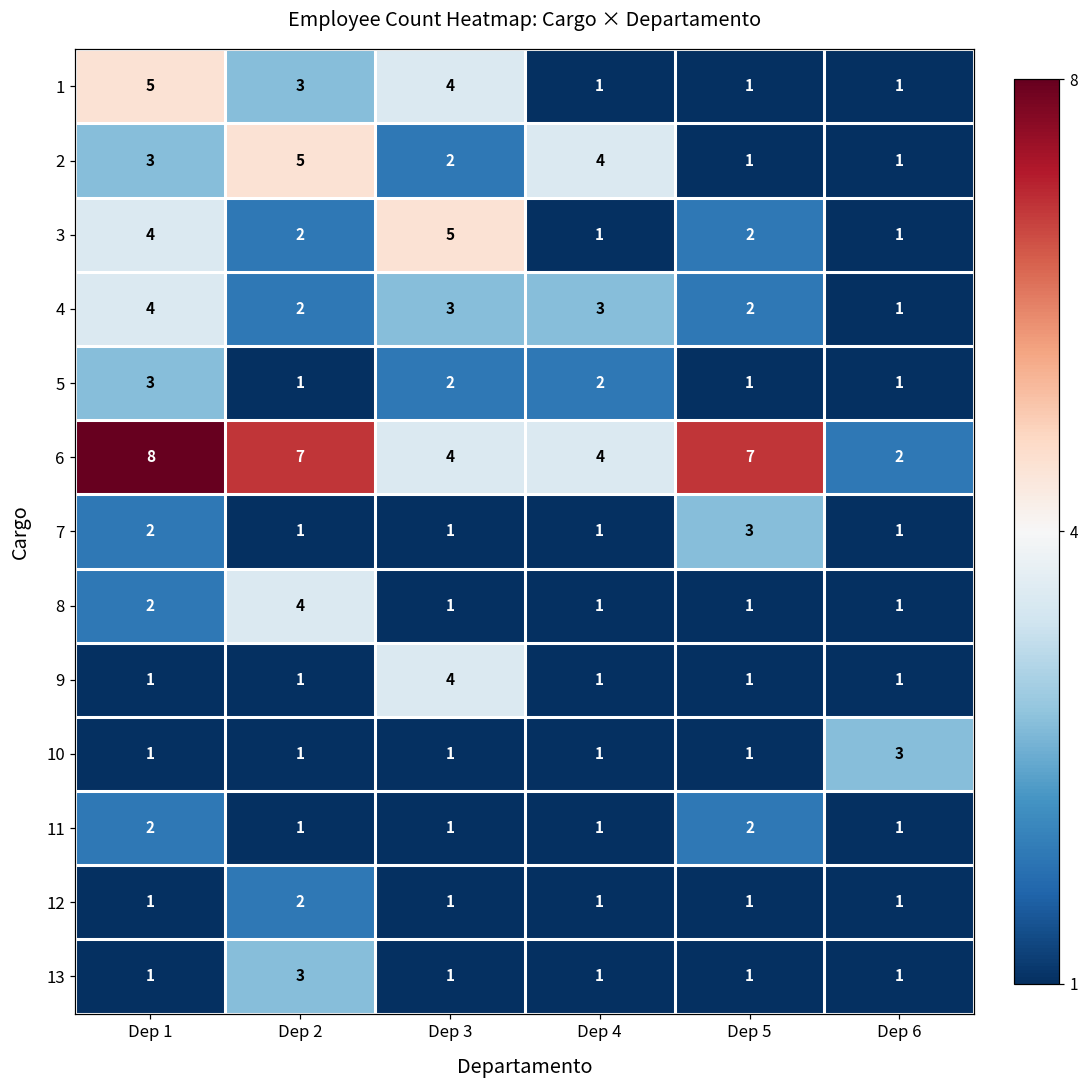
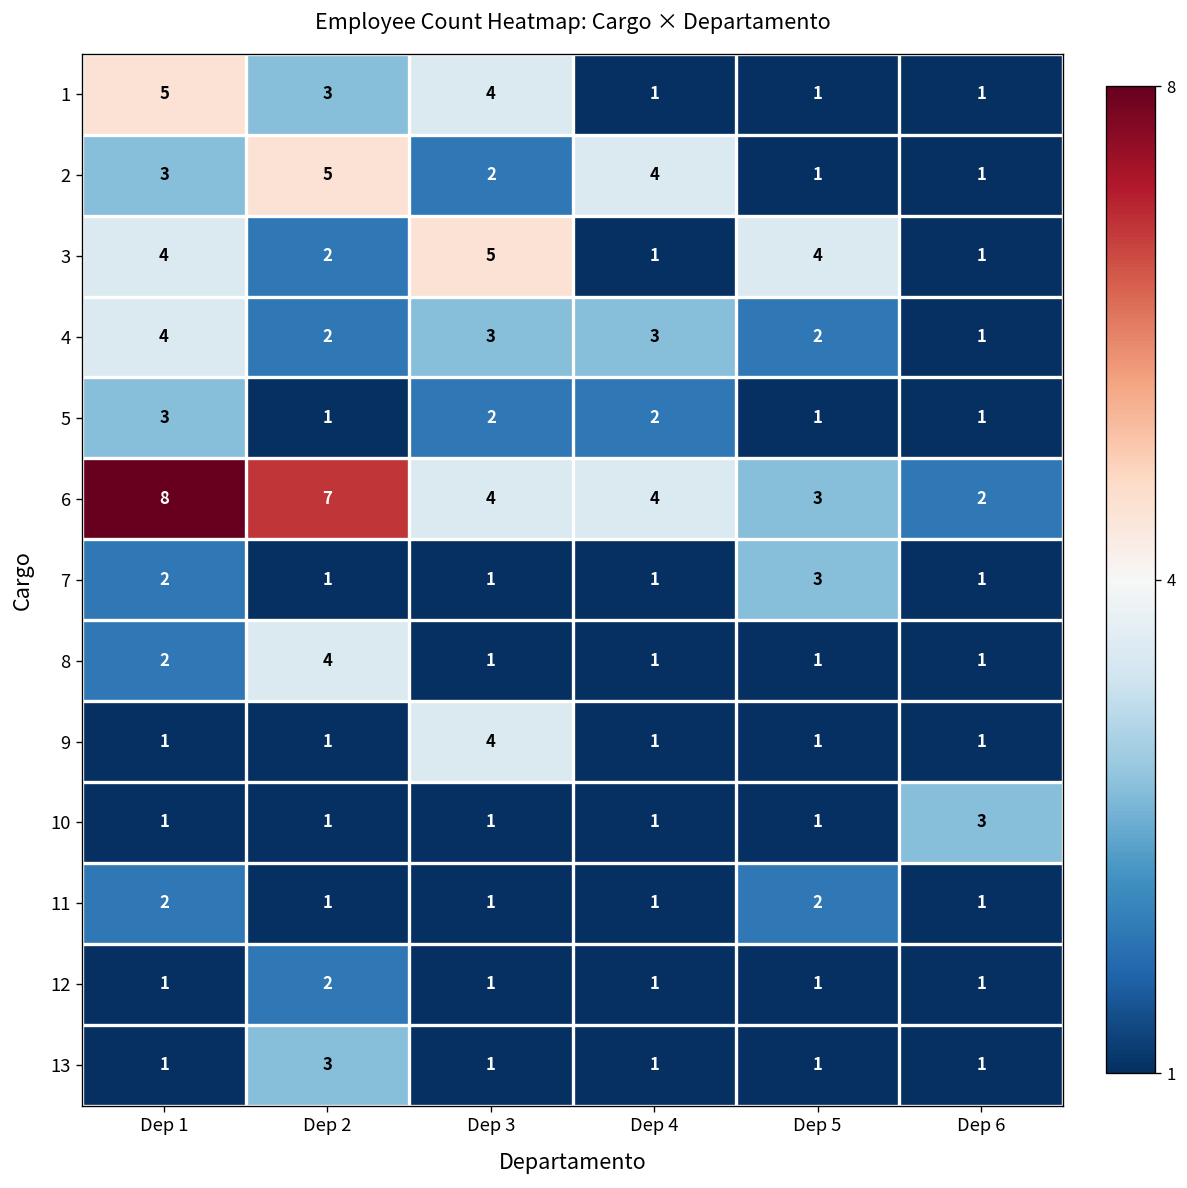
  {
    "1": {
      "Dep 1": 5,
      "Dep 2": 3,
      "Dep 3": 4,
      "Dep 4": 1,
      "Dep 5": 1,
      "Dep 6": 1
    },
    "2": {
      "Dep 1": 3,
      "Dep 2": 5,
      "Dep 3": 2,
      "Dep 4": 4,
      "Dep 5": 1,
      "Dep 6": 1
    },
    "3": {
      "Dep 1": 4,
      "Dep 2": 2,
      "Dep 3": 5,
      "Dep 4": 1,
-     "Dep 5": 2,
+     "Dep 5": 4,
      "Dep 6": 1
    },
    "4": {
      "Dep 1": 4,
      "Dep 2": 2,
      "Dep 3": 3,
      "Dep 4": 3,
      "Dep 5": 2,
      "Dep 6": 1
    },
    "5": {
      "Dep 1": 3,
      "Dep 2": 1,
      "Dep 3": 2,
      "Dep 4": 2,
      "Dep 5": 1,
      "Dep 6": 1
    },
    "6": {
      "Dep 1": 8,
      "Dep 2": 7,
      "Dep 3": 4,
      "Dep 4": 4,
-     "Dep 5": 7,
+     "Dep 5": 3,
      "Dep 6": 2
    },
    "7": {
      "Dep 1": 2,
      "Dep 2": 1,
      "Dep 3": 1,
      "Dep 4": 1,
      "Dep 5": 3,
      "Dep 6": 1
    },
    "8": {
      "Dep 1": 2,
      "Dep 2": 4,
      "Dep 3": 1,
      "Dep 4": 1,
      "Dep 5": 1,
      "Dep 6": 1
    },
    "9": {
      "Dep 1": 1,
      "Dep 2": 1,
      "Dep 3": 4,
      "Dep 4": 1,
      "Dep 5": 1,
      "Dep 6": 1
    },
    "10": {
      "Dep 1": 1,
      "Dep 2": 1,
      "Dep 3": 1,
      "Dep 4": 1,
      "Dep 5": 1,
      "Dep 6": 3
    },
    "11": {
      "Dep 1": 2,
      "Dep 2": 1,
      "Dep 3": 1,
      "Dep 4": 1,
      "Dep 5": 2,
      "Dep 6": 1
    },
    "12": {
      "Dep 1": 1,
      "Dep 2": 2,
      "Dep 3": 1,
      "Dep 4": 1,
      "Dep 5": 1,
      "Dep 6": 1
    },
    "13": {
      "Dep 1": 1,
      "Dep 2": 3,
      "Dep 3": 1,
      "Dep 4": 1,
      "Dep 5": 1,
      "Dep 6": 1
    }
  }
